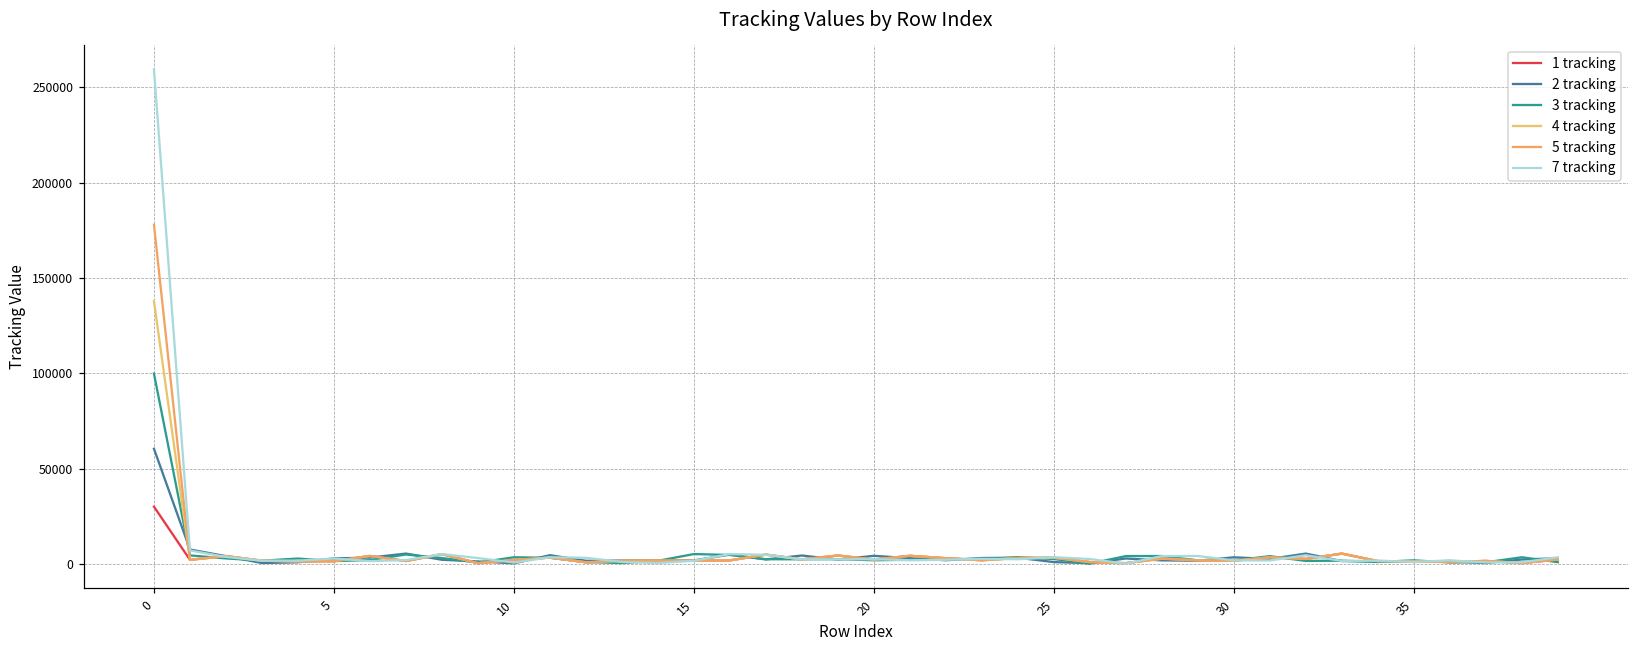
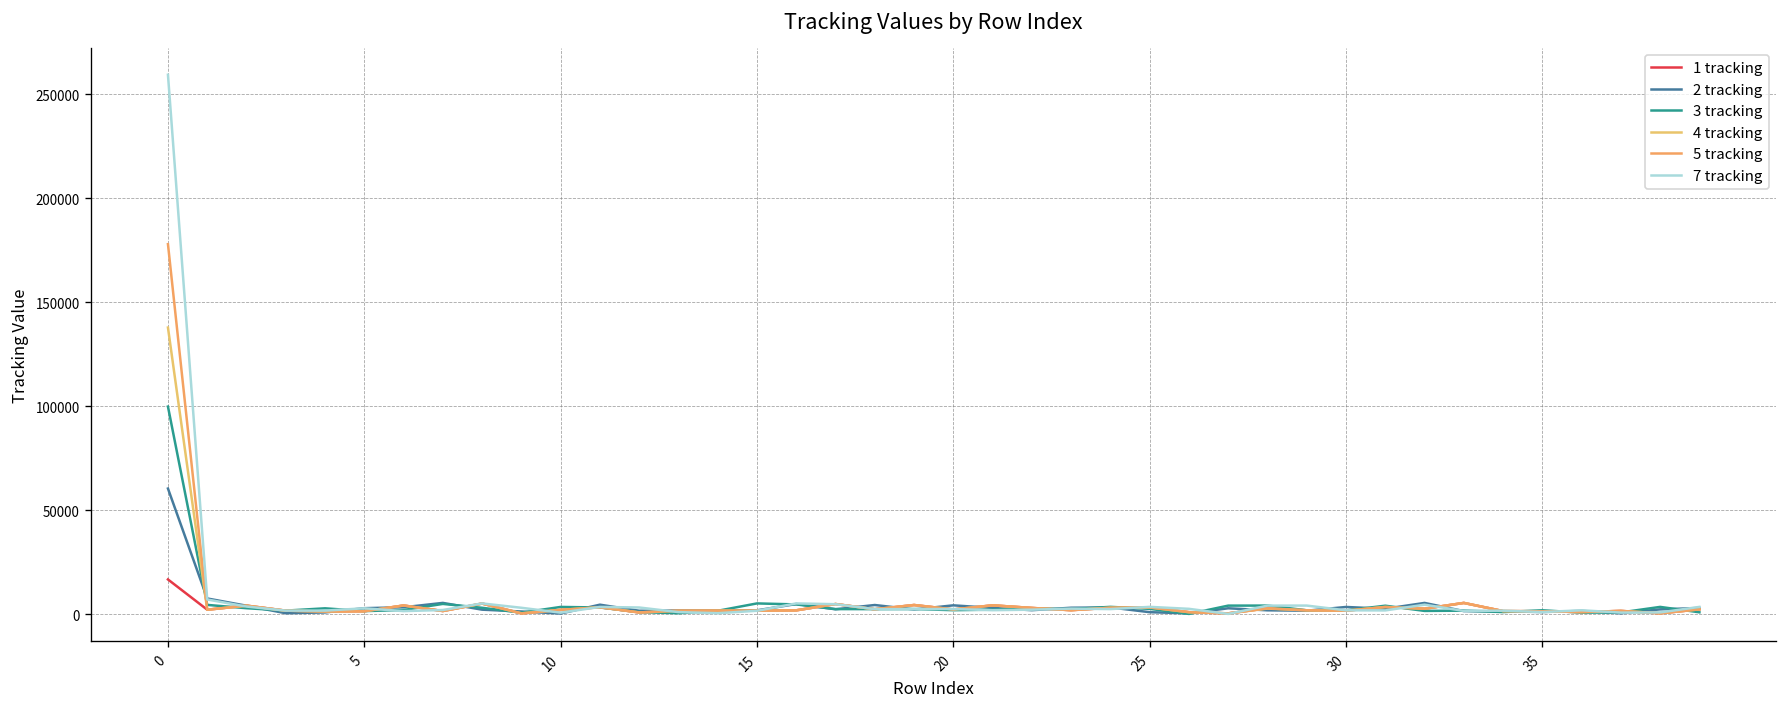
  {
    "1 tracking": {
-     "0": 30000
+     "0": 17000
    },
    "7 tracking": {
      "0": 259000
    }
  }
